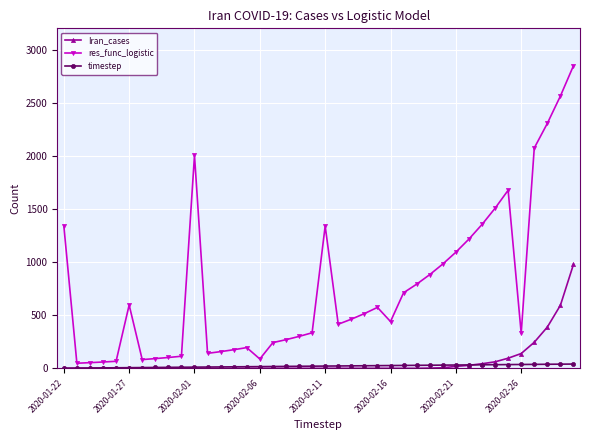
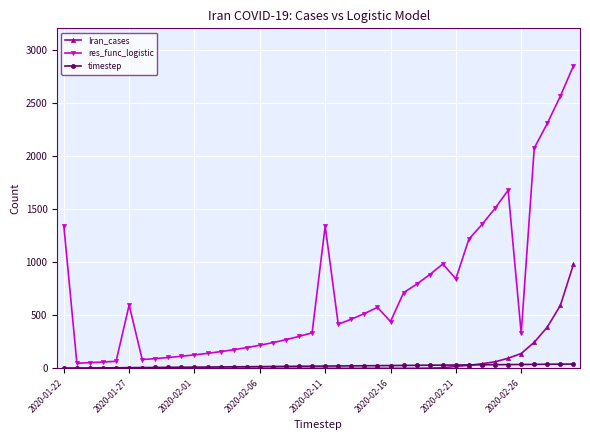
  {
    "Iran_cases": {
      "2020-02-16": 0,
      "2020-02-26": 140
    },
    "res_func_logistic": {
      "2020-01-22": 1340,
      "2020-01-27": 600,
-     "2020-02-01": 2000,
-     "2020-02-06": 90,
+     "2020-02-01": 130,
+     "2020-02-06": 220,
      "2020-02-11": 1340,
      "2020-02-16": 440,
-     "2020-02-21": 1090,
+     "2020-02-21": 840,
      "2020-02-26": 330
    },
    "timestep": {
      "2020-02-16": 30,
      "2020-02-26": 40
    }
  }
